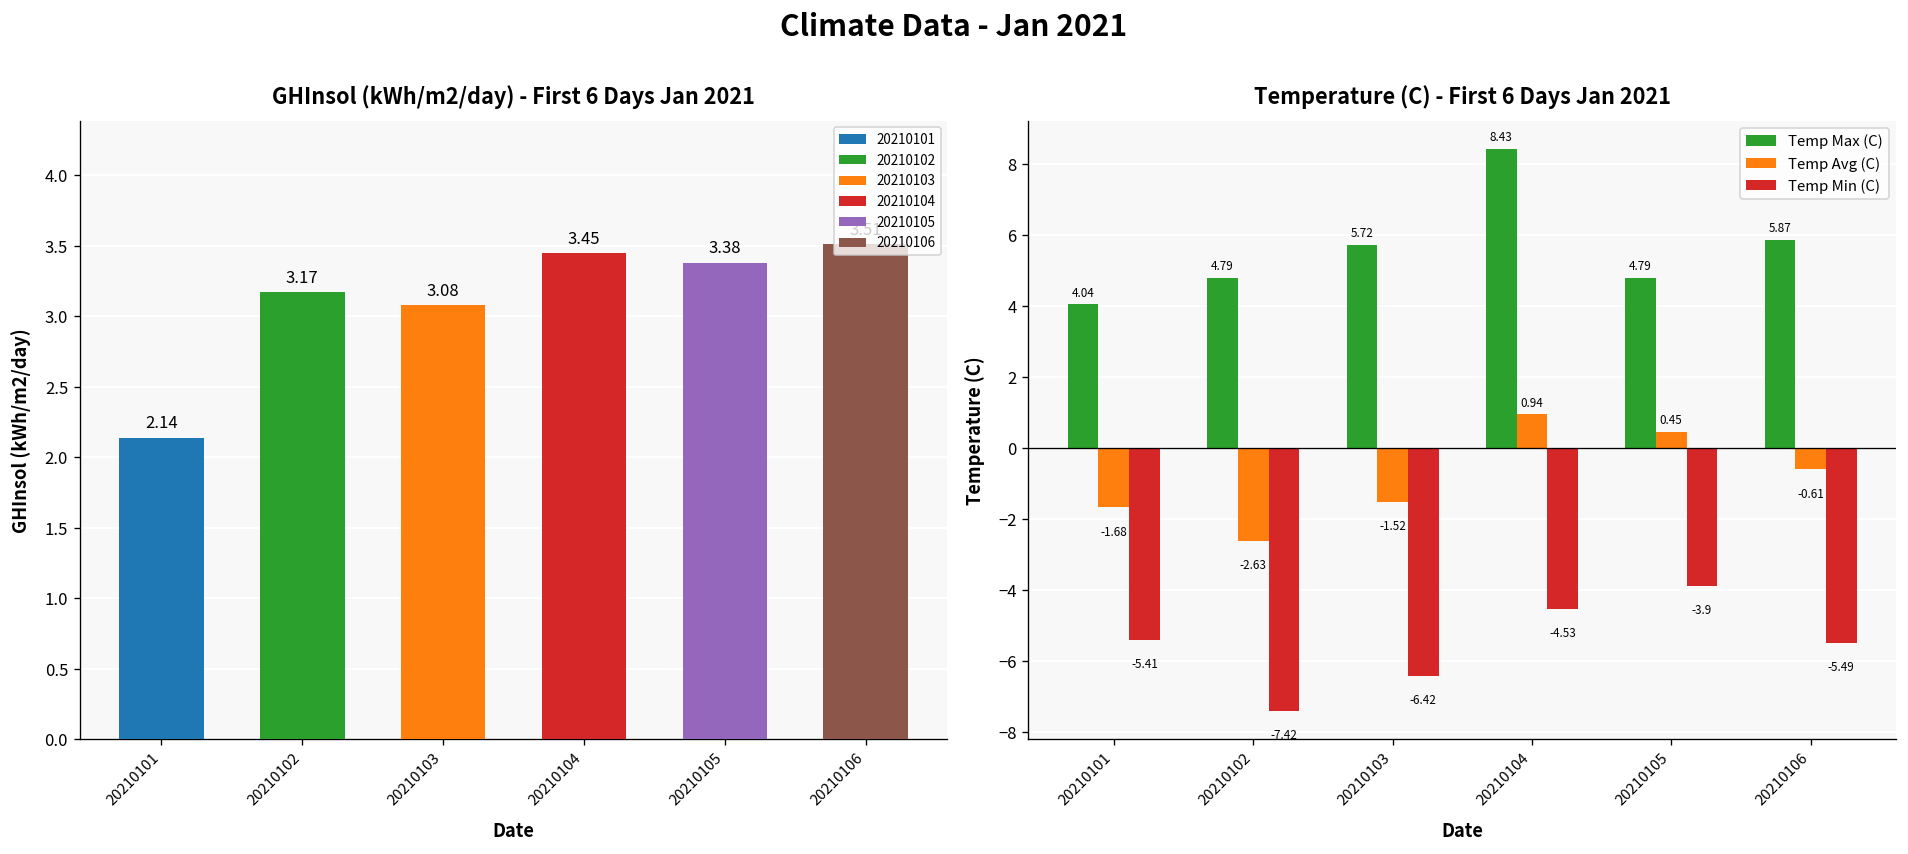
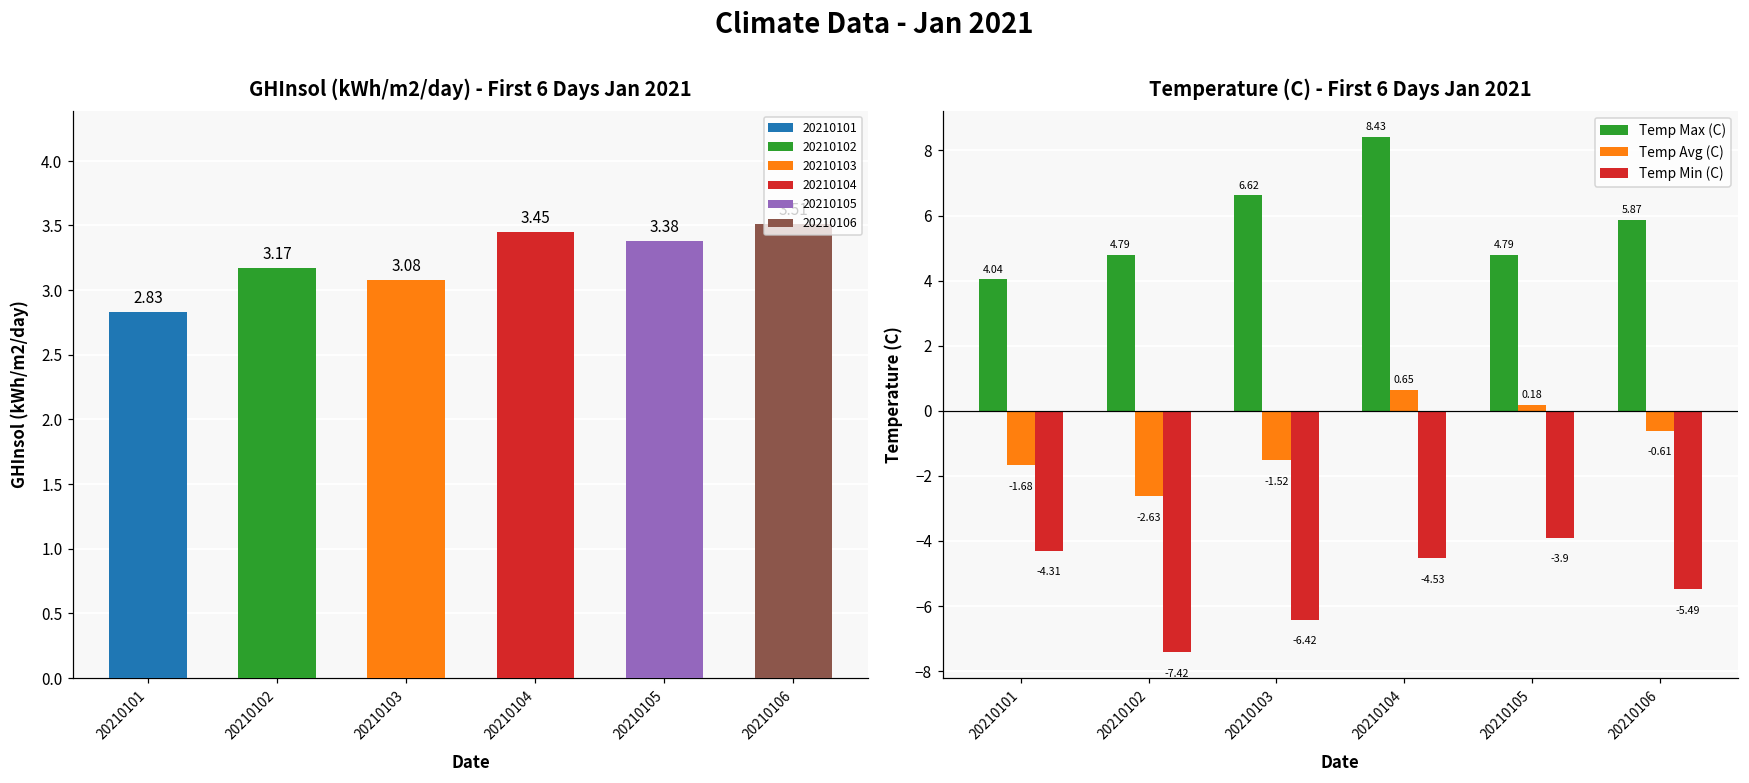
  {
    "GHInsol (kWh/m2/day) - First 6 Days Jan 2021": {
-     "20210101": 2.14,
+     "20210101": 2.83,
      "20210102": 3.17,
      "20210103": 3.08,
      "20210104": 3.45,
      "20210105": 3.38
    },
    "Temperature (C) - First 6 Days Jan 2021": {
      "Temp Max (C)": {
        "20210101": 4.04,
        "20210102": 4.79,
-       "20210103": 5.72,
+       "20210103": 6.62,
        "20210104": 8.43,
        "20210105": 4.79,
        "20210106": 5.87
      },
      "Temp Avg (C)": {
        "20210101": -1.68,
        "20210102": -2.63,
        "20210103": -1.52,
-       "20210104": 0.94,
-       "20210105": 0.45,
+       "20210104": 0.65,
+       "20210105": 0.18,
        "20210106": -0.61
      },
      "Temp Min (C)": {
-       "20210101": -5.41,
+       "20210101": -4.31,
        "20210102": -7.42,
        "20210103": -6.42,
        "20210104": -4.53,
        "20210105": -3.9,
        "20210106": -5.49
      }
    }
  }
